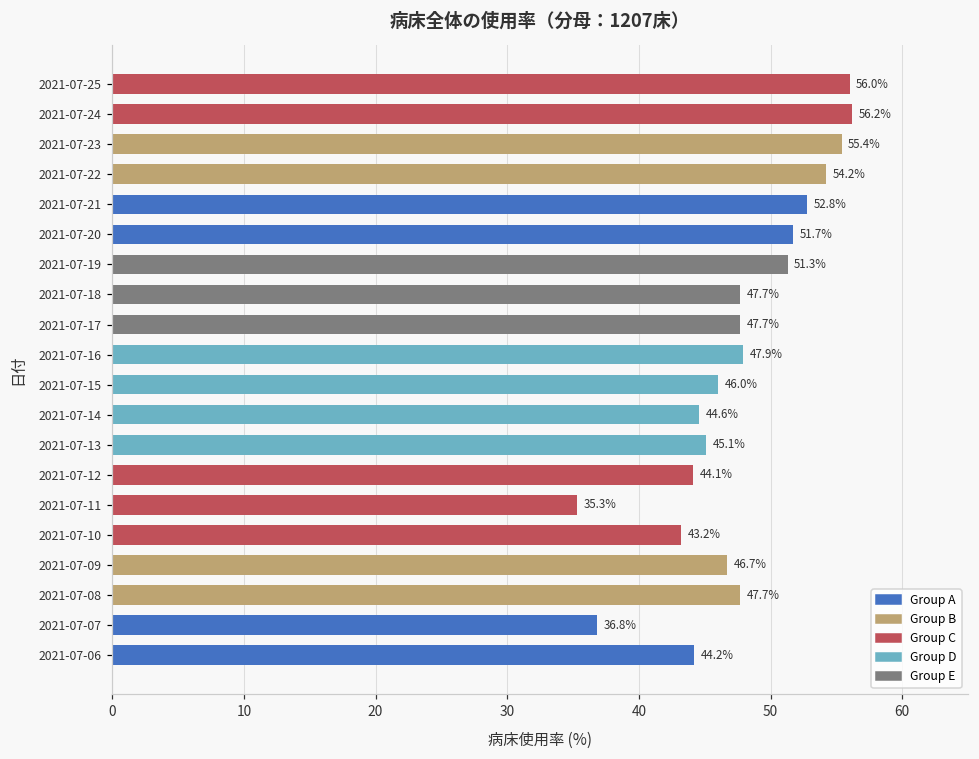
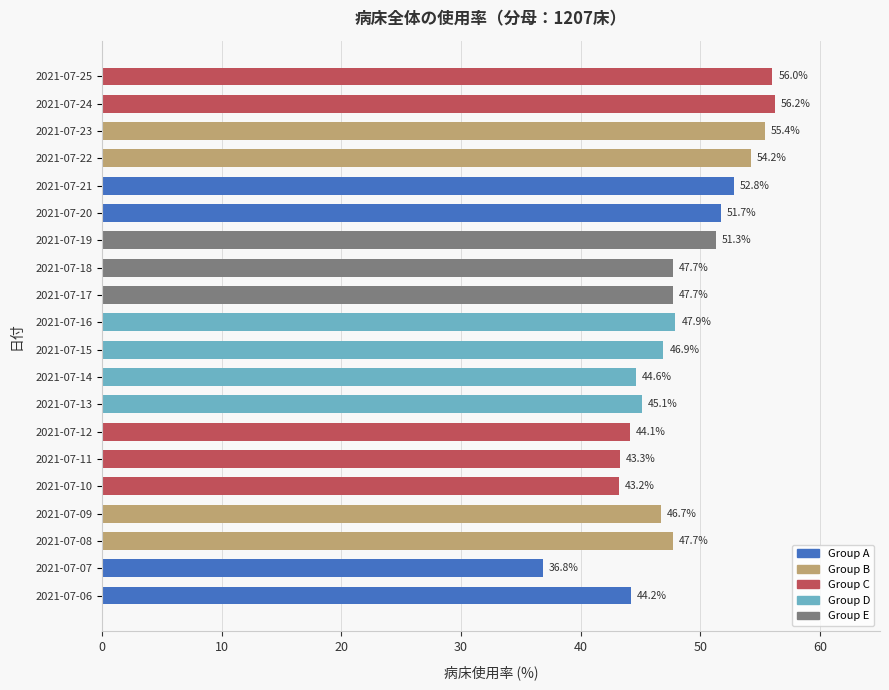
  {
    "2021-07-25": "56.0%",
    "2021-07-24": "56.2%",
    "2021-07-23": "55.4%",
    "2021-07-22": "54.2%",
    "2021-07-21": "52.8%",
    "2021-07-20": "51.7%",
    "2021-07-19": "51.3%",
    "2021-07-18": "47.7%",
    "2021-07-17": "47.7%",
    "2021-07-16": "47.9%",
-   "2021-07-15": "46.0%",
+   "2021-07-15": "46.9%",
    "2021-07-14": "44.6%",
    "2021-07-13": "45.1%",
    "2021-07-12": "44.1%",
-   "2021-07-11": "35.3%",
+   "2021-07-11": "43.3%",
    "2021-07-10": "43.2%",
    "2021-07-09": "46.7%",
    "2021-07-08": "47.7%",
    "2021-07-07": "36.8%",
    "2021-07-06": "44.2%"
  }
